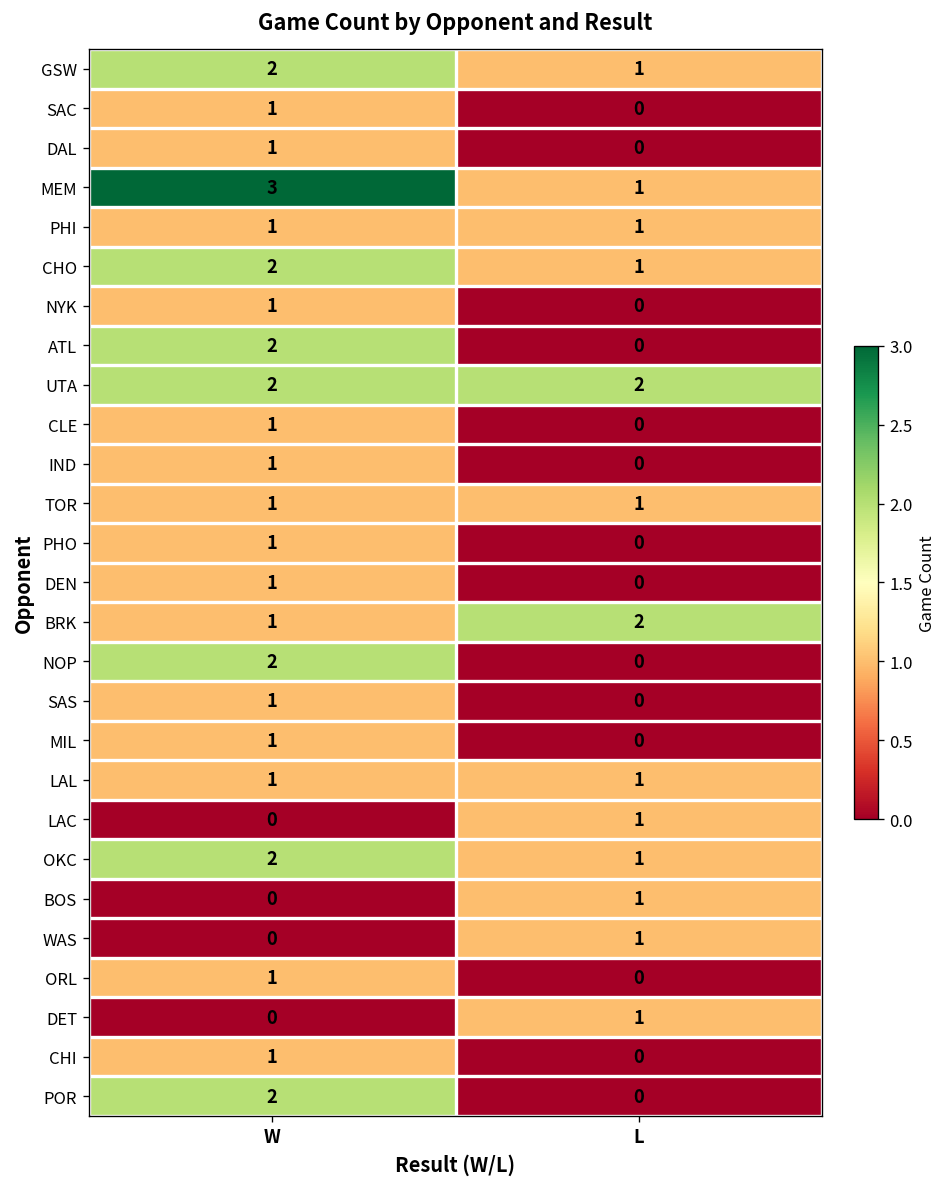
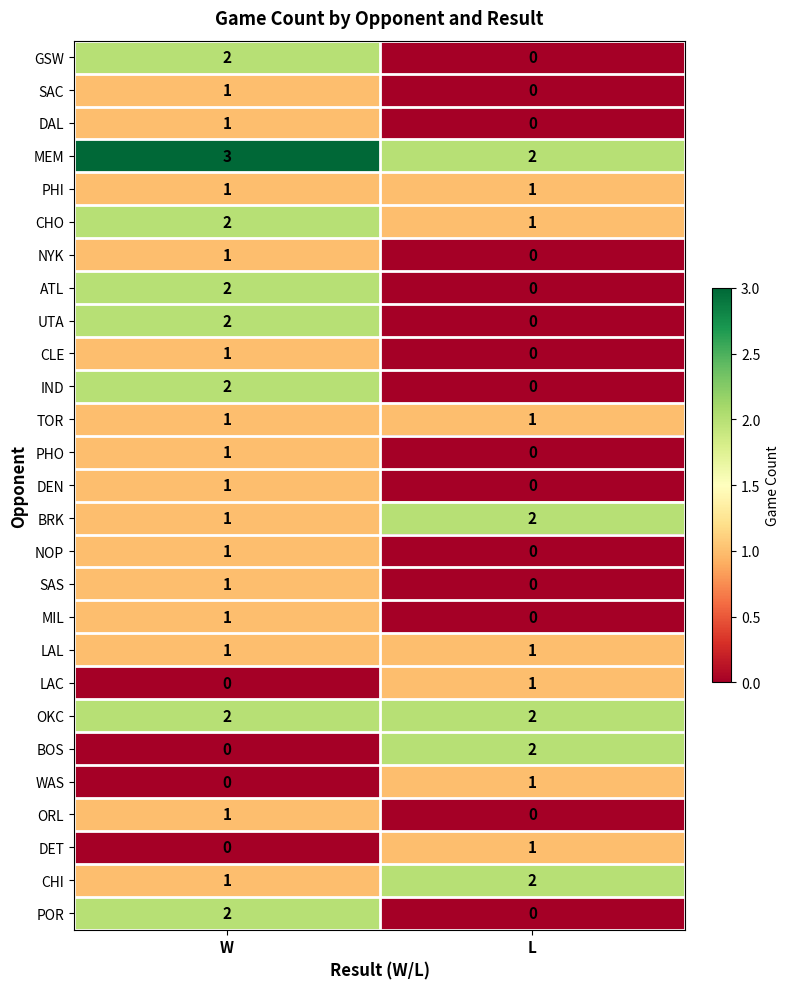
  {
    "GSW": {
      "W": 2,
-     "L": 1
+     "L": 0
    },
    "SAC": {
      "W": 1,
      "L": 0
    },
    "DAL": {
      "W": 1,
      "L": 0
    },
    "MEM": {
      "W": 3,
-     "L": 1
+     "L": 2
    },
    "PHI": {
      "W": 1,
      "L": 1
    },
    "CHO": {
      "W": 2,
      "L": 1
    },
    "NYK": {
      "W": 1,
      "L": 0
    },
    "ATL": {
      "W": 2,
      "L": 0
    },
    "UTA": {
      "W": 2,
-     "L": 2
+     "L": 0
    },
    "CLE": {
      "W": 1,
      "L": 0
    },
    "IND": {
-     "W": 1,
+     "W": 2,
      "L": 0
    },
    "TOR": {
      "W": 1,
      "L": 1
    },
    "PHO": {
      "W": 1,
      "L": 0
    },
    "DEN": {
      "W": 1,
      "L": 0
    },
    "BRK": {
      "W": 1,
      "L": 2
    },
    "NOP": {
-     "W": 2,
+     "W": 1,
      "L": 0
    },
    "SAS": {
      "W": 1,
      "L": 0
    },
    "MIL": {
      "W": 1,
      "L": 0
    },
    "LAL": {
      "W": 1,
      "L": 1
    },
    "LAC": {
      "W": 0,
      "L": 1
    },
    "OKC": {
      "W": 2,
-     "L": 1
+     "L": 2
    },
    "BOS": {
      "W": 0,
-     "L": 1
+     "L": 2
    },
    "WAS": {
      "W": 0,
      "L": 1
    },
    "ORL": {
      "W": 1,
      "L": 0
    },
    "DET": {
      "W": 0,
      "L": 1
    },
    "CHI": {
      "W": 1,
-     "L": 0
+     "L": 2
    },
    "POR": {
      "W": 2,
      "L": 0
    }
  }
